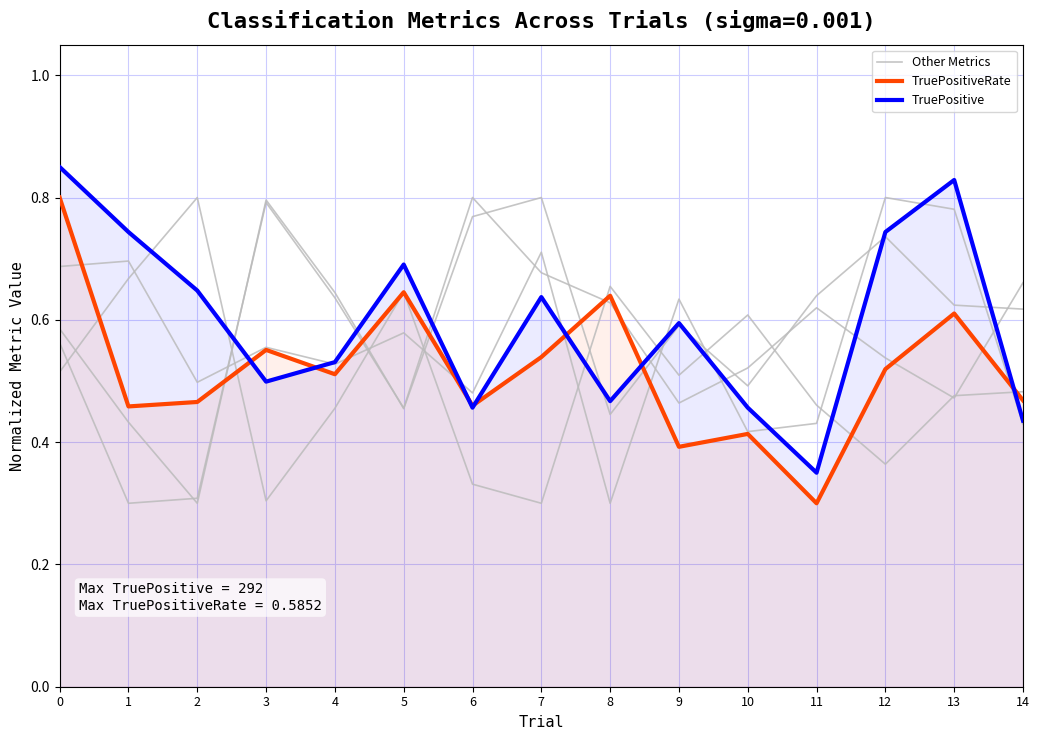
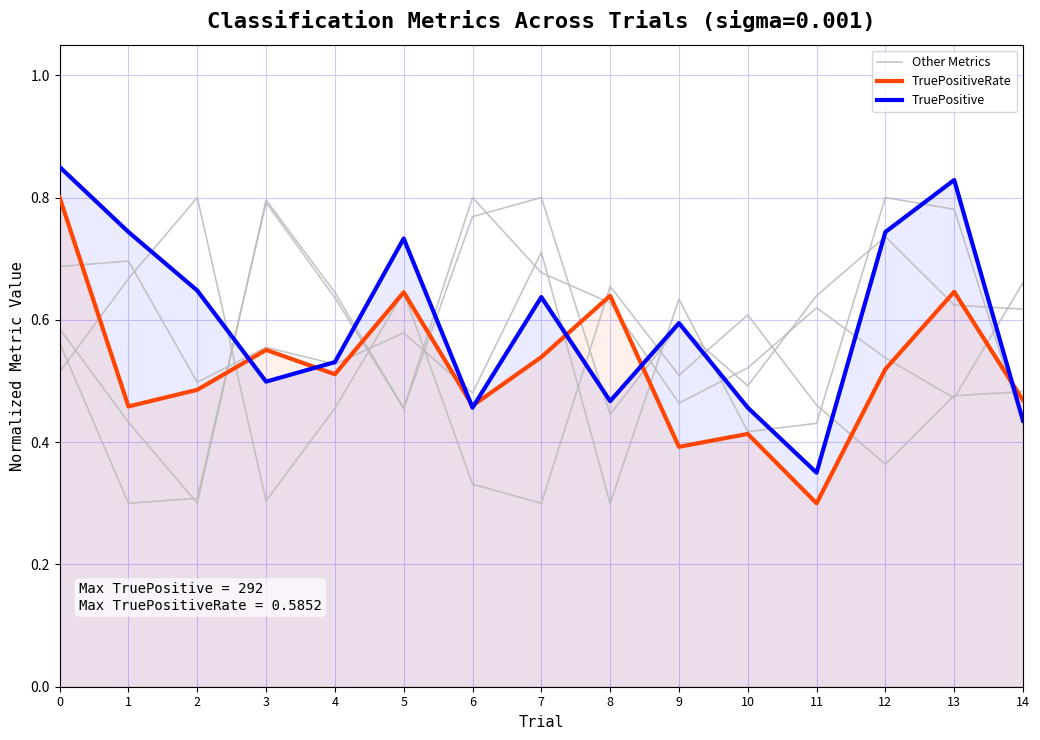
  {
    "TruePositiveRate": {
      "0": 0.80,
      "1": 0.46,
-     "2": 0.47,
+     "2": 0.49,
      "3": 0.55,
      "4": 0.51,
      "7": 0.54,
      "8": 0.64,
      "9": 0.39,
      "11": 0.30,
      "12": 0.52,
-     "13": 0.61,
+     "13": 0.65,
      "14": 0.47
    },
    "TruePositive": {
      "0": 0.85,
      "1": 0.74,
      "2": 0.65,
      "3": 0.50,
-     "5": 0.69,
+     "5": 0.73,
      "7": 0.64,
      "8": 0.47,
      "10": 0.46,
      "11": 0.35,
      "12": 0.74,
      "13": 0.83,
      "14": 0.44
    }
  }
